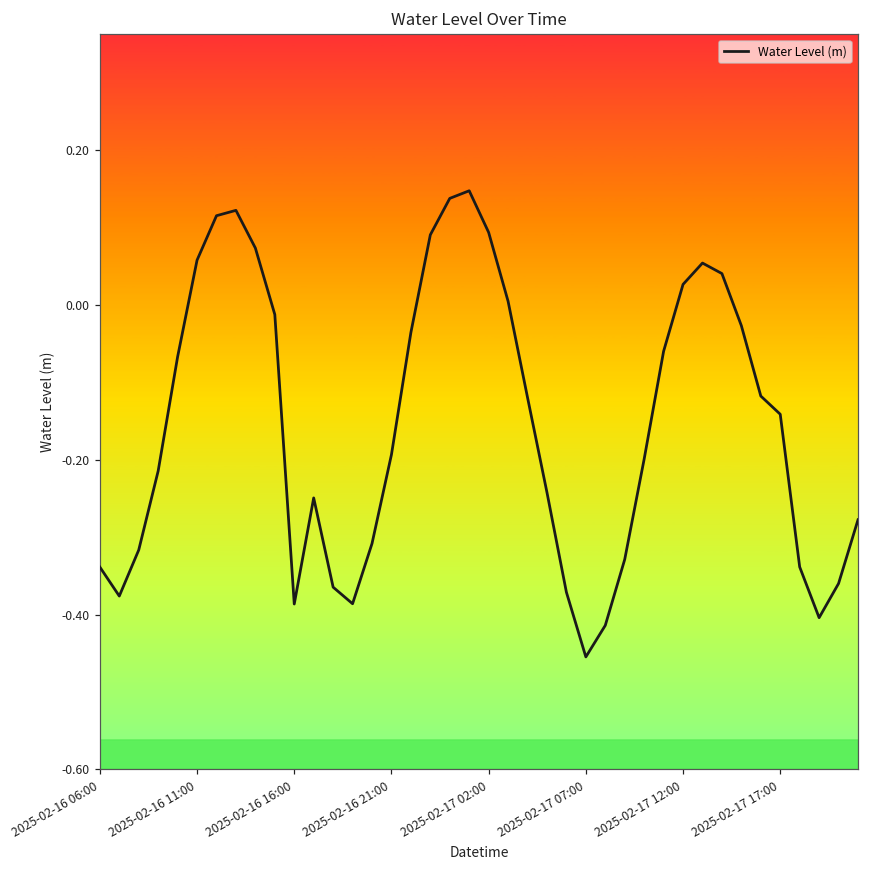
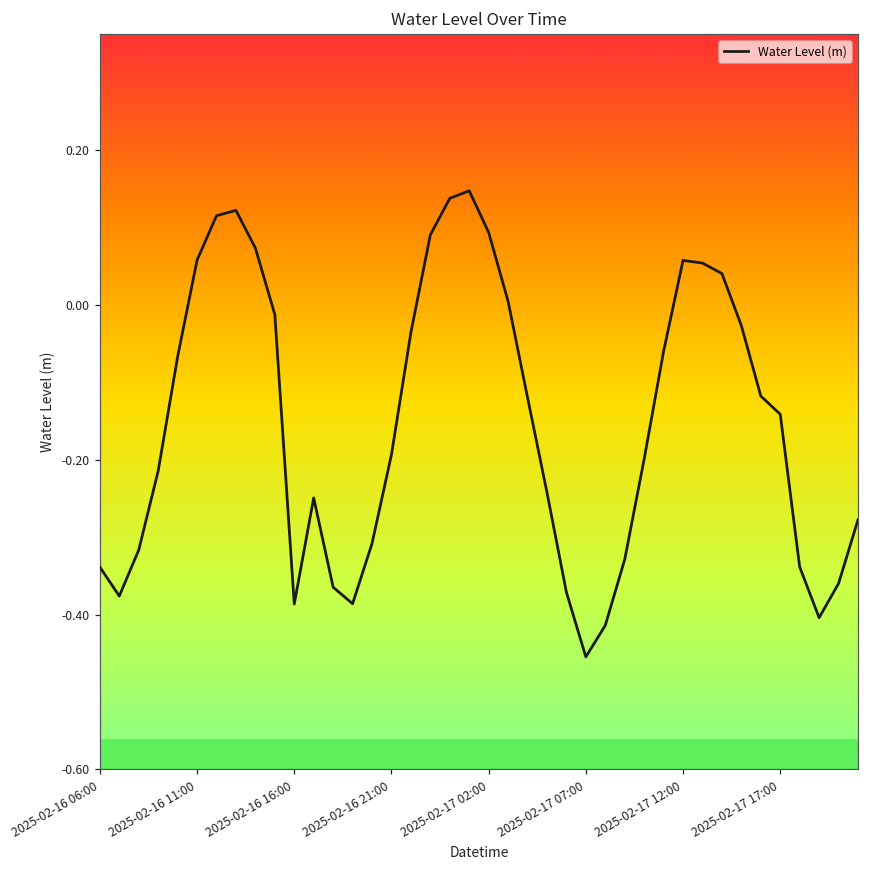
  {
    "2025-02-16 06:00": -0.34,
    "2025-02-16 11:00": 0.06,
    "2025-02-16 16:00": -0.39,
    "2025-02-16 21:00": -0.19,
    "2025-02-17 02:00": 0.09,
    "2025-02-17 07:00": -0.45,
-   "2025-02-17 12:00": 0.03,
+   "2025-02-17 12:00": 0.06,
    "2025-02-17 17:00": -0.14
  }
